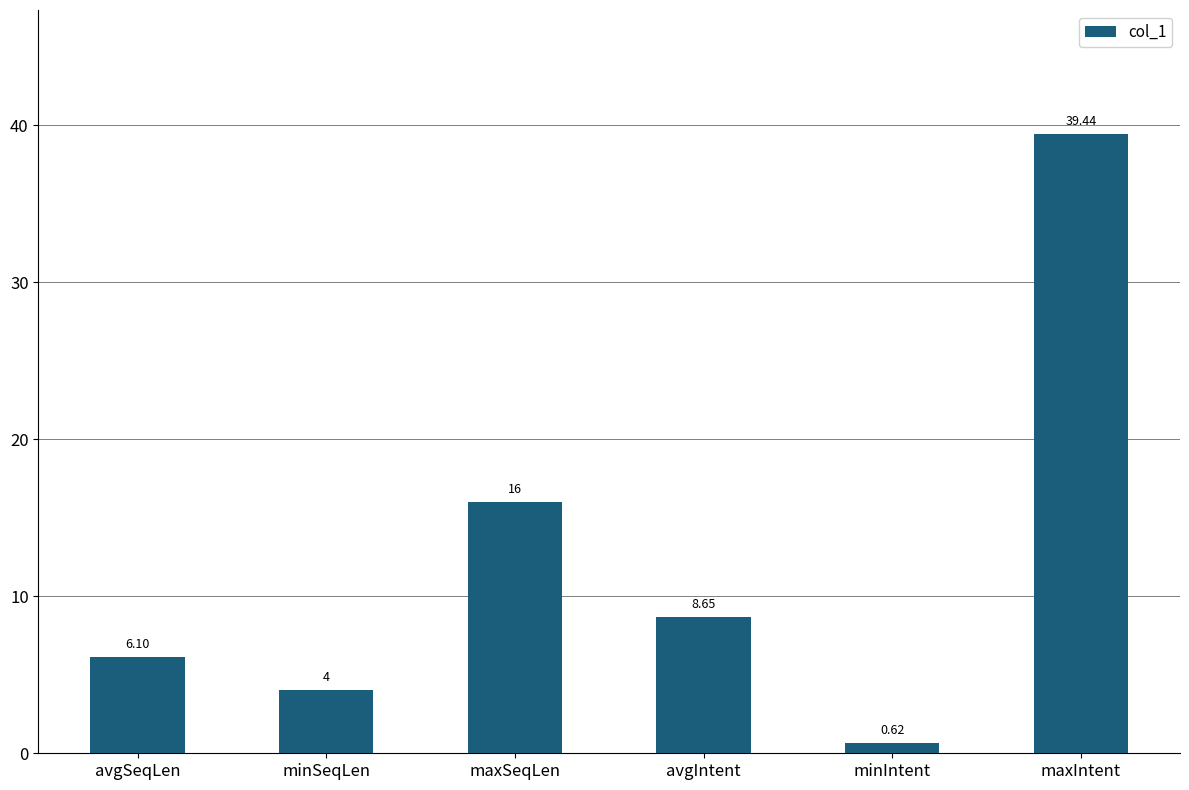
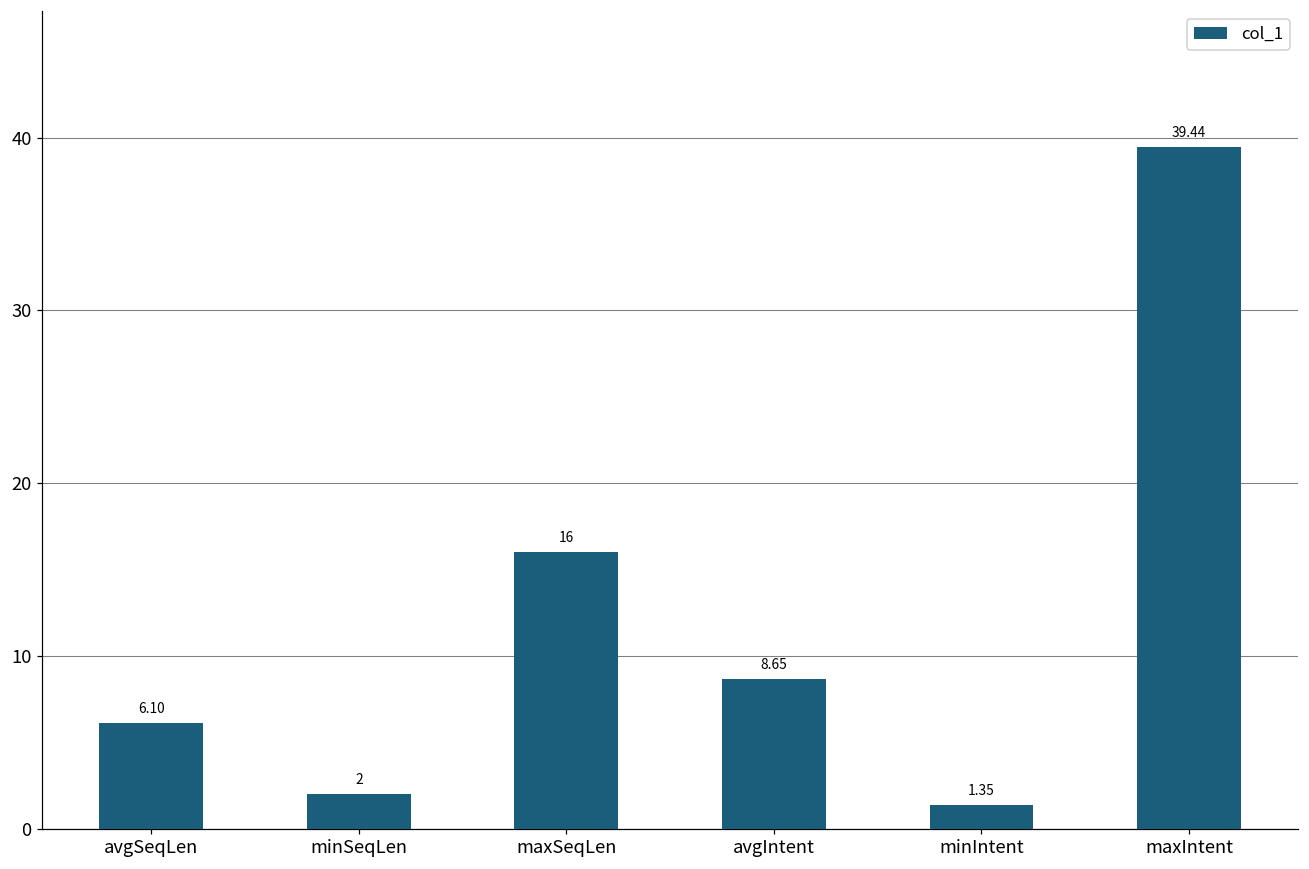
  {
    "avgSeqLen": 6.10,
-   "minSeqLen": 4,
+   "minSeqLen": 2,
    "maxSeqLen": 16,
    "avgIntent": 8.65,
-   "minIntent": 0.62,
+   "minIntent": 1.35,
    "maxIntent": 39.44
  }
